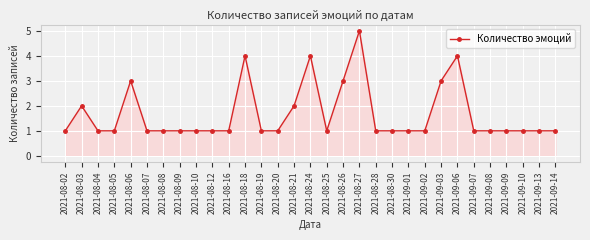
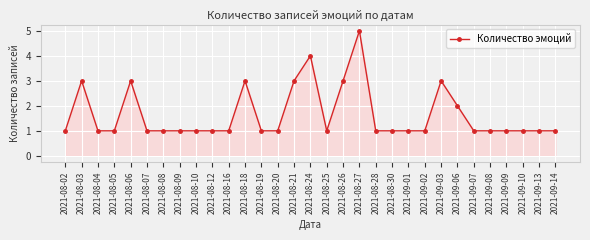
  {
    "2021-08-02": 1,
-   "2021-08-03": 2,
+   "2021-08-03": 3,
    "2021-08-04": 1,
    "2021-08-05": 1,
    "2021-08-06": 3,
    "2021-08-07": 1,
    "2021-08-08": 1,
    "2021-08-09": 1,
    "2021-08-10": 1,
    "2021-08-12": 1,
    "2021-08-16": 1,
-   "2021-08-18": 4,
+   "2021-08-18": 3,
    "2021-08-19": 1,
    "2021-08-20": 1,
-   "2021-08-21": 2,
+   "2021-08-21": 3,
    "2021-08-24": 4,
    "2021-08-25": 1,
    "2021-08-26": 3,
    "2021-08-27": 5,
    "2021-08-28": 1,
    "2021-08-30": 1,
    "2021-09-01": 1,
    "2021-09-02": 1,
    "2021-09-03": 3,
-   "2021-09-06": 4,
+   "2021-09-06": 2,
    "2021-09-07": 1,
    "2021-09-08": 1,
    "2021-09-09": 1,
    "2021-09-10": 1,
    "2021-09-13": 1,
    "2021-09-14": 1
  }
